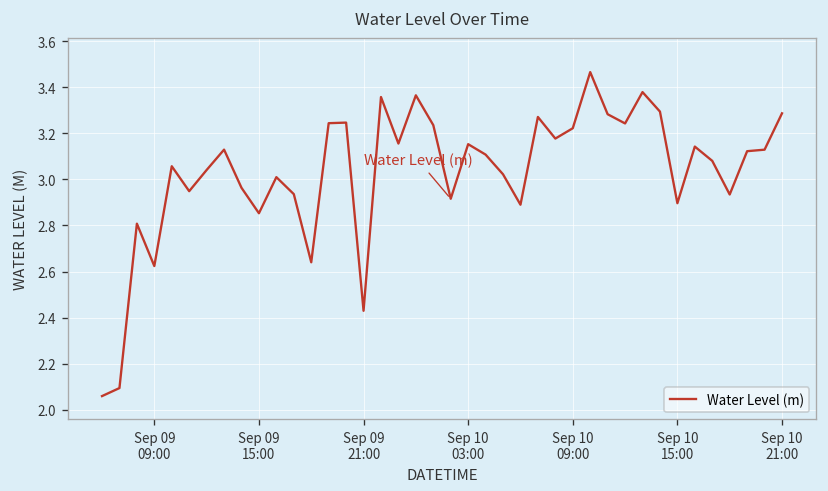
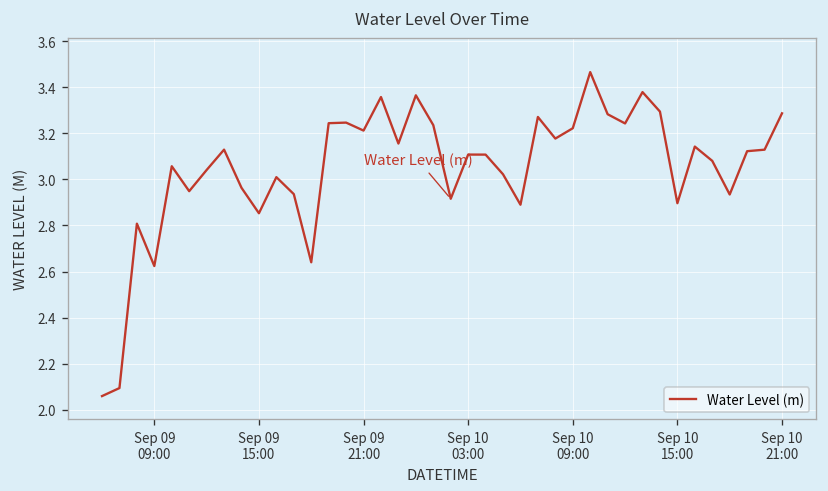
  {
    "Sep 09 09:00": 2.62,
    "Sep 09 15:00": 2.85,
-   "Sep 09 21:00": 2.43,
-   "Sep 10 03:00": 3.15,
+   "Sep 09 21:00": 3.21,
+   "Sep 10 03:00": 3.11,
    "Sep 10 09:00": 3.22,
    "Sep 10 15:00": 2.90,
    "Sep 10 21:00": 3.29
  }
